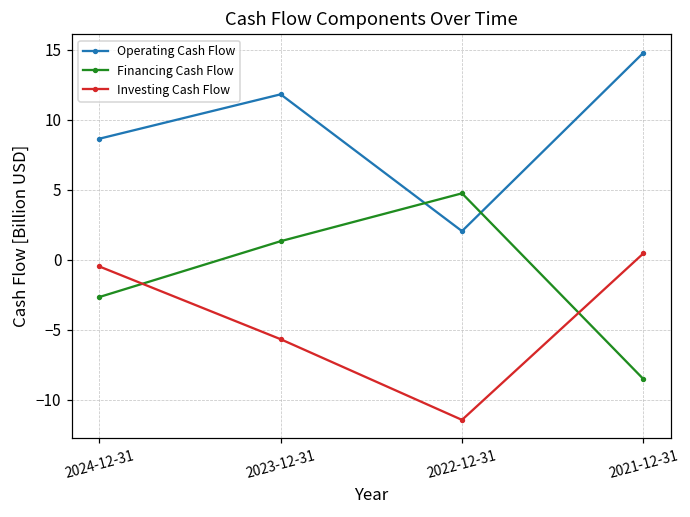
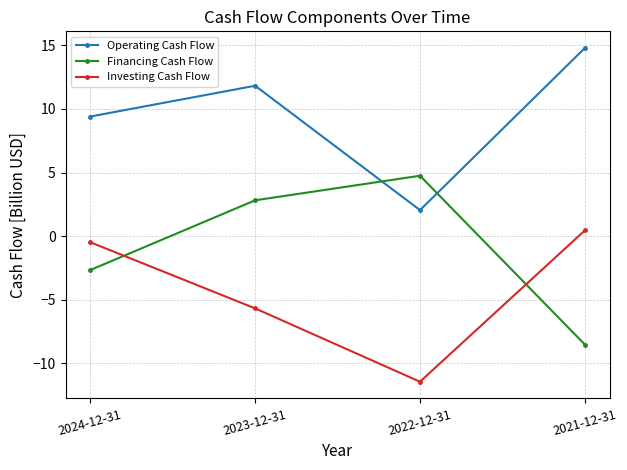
  {
    "Operating Cash Flow": {
-     "2024-12-31": 8.7,
+     "2024-12-31": 9.4,
      "2023-12-31": 11.8,
      "2022-12-31": 2.0,
      "2021-12-31": 14.8
    },
    "Financing Cash Flow": {
      "2024-12-31": -2.7,
-     "2023-12-31": 1.3,
+     "2023-12-31": 2.8,
      "2022-12-31": 4.7,
      "2021-12-31": -8.5
    },
    "Investing Cash Flow": {
      "2024-12-31": -0.5,
      "2023-12-31": -5.7,
      "2022-12-31": -11.5,
      "2021-12-31": 0.4
    }
  }
